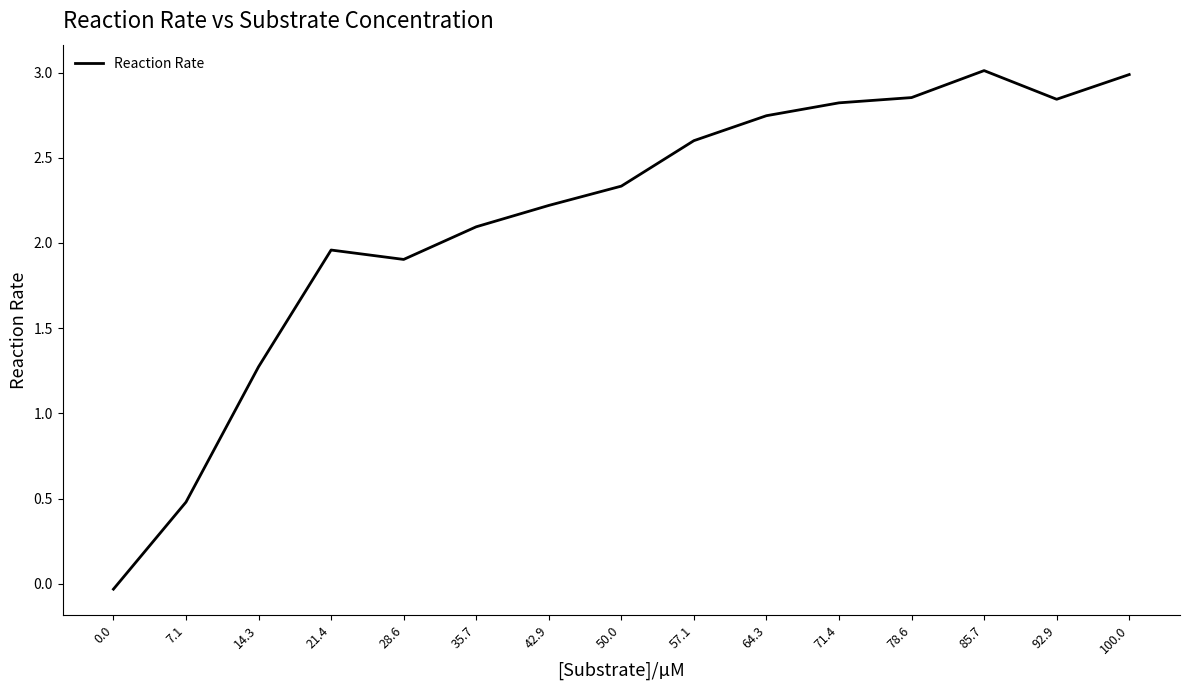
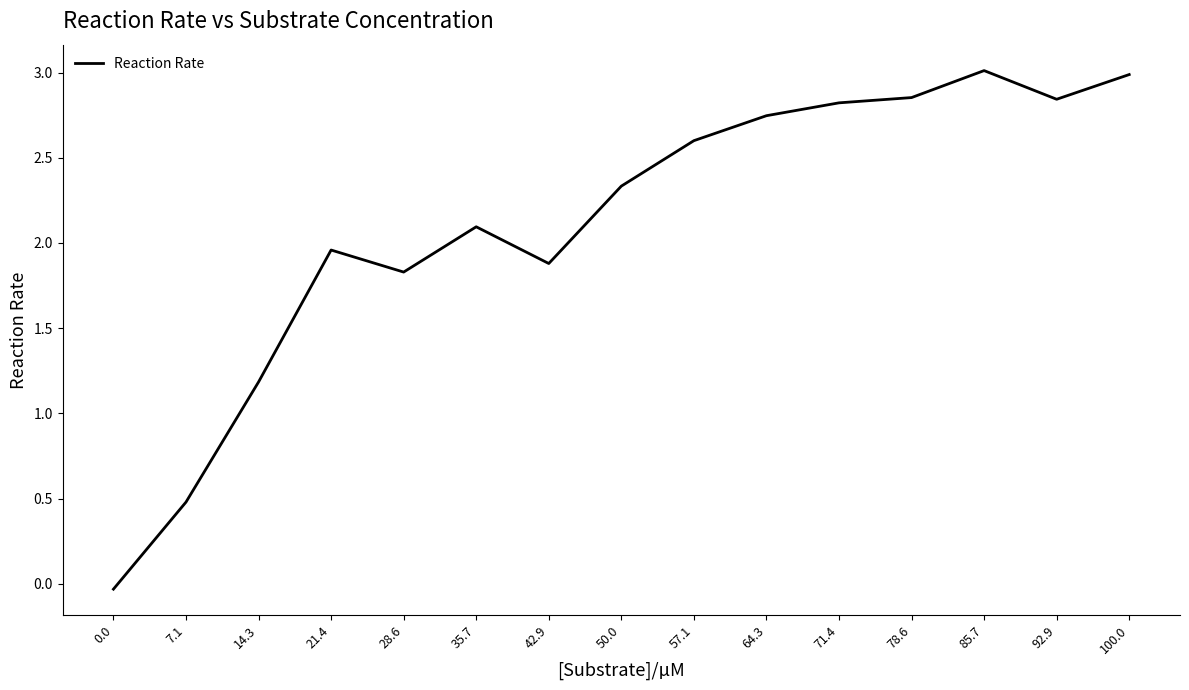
  {
    "0.0": -0.03,
    "7.1": 0.48,
-   "14.3": 1.27,
+   "14.3": 1.18,
    "21.4": 1.96,
-   "28.6": 1.90,
+   "28.6": 1.83,
    "35.7": 2.09,
-   "42.9": 2.22,
+   "42.9": 1.88,
    "50.0": 2.33,
    "57.1": 2.60,
    "64.3": 2.75,
    "71.4": 2.82,
    "78.6": 2.85,
    "85.7": 3.01,
    "92.9": 2.84,
    "100.0": 2.99
  }
